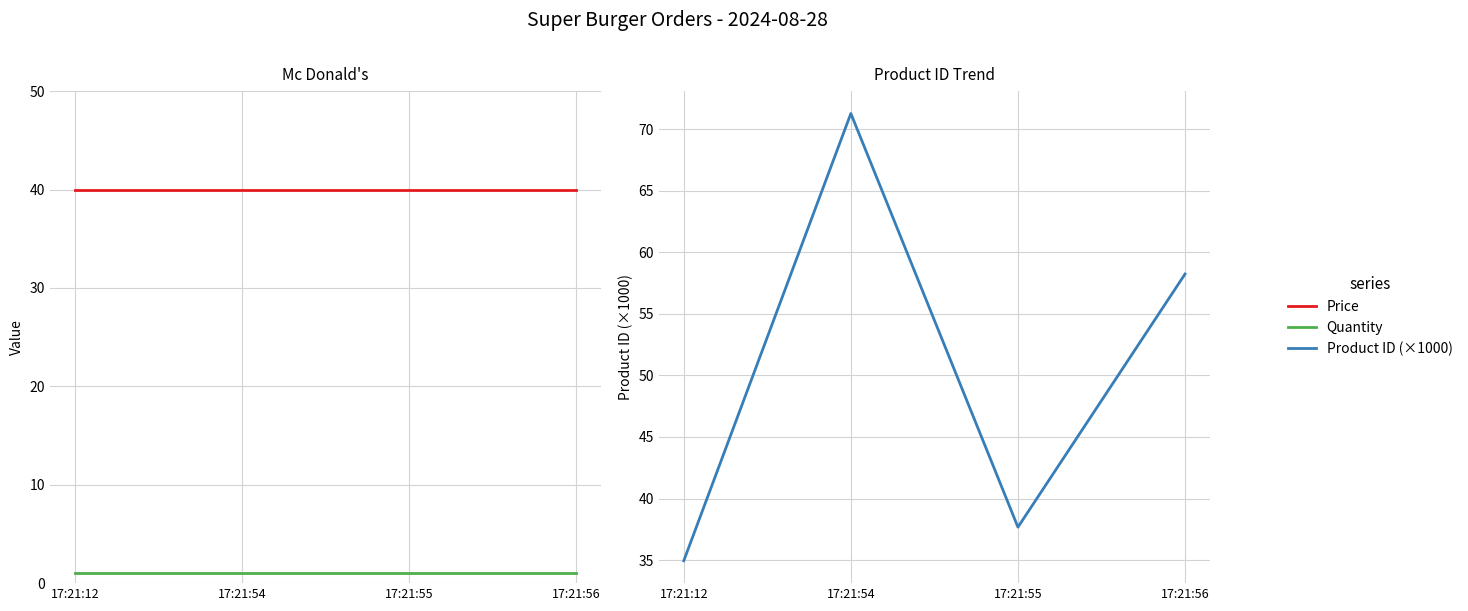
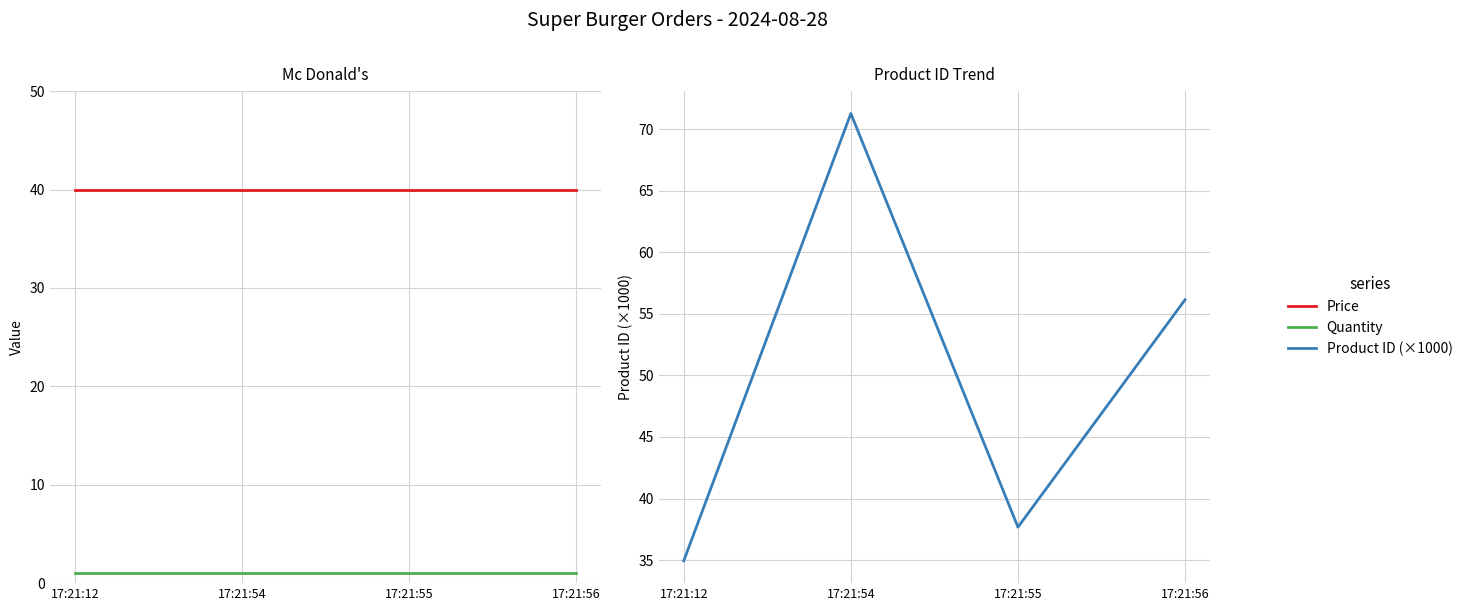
  {
    "Mc Donald's": {
      "Price": {
        "17:21:12": 40,
        "17:21:54": 40,
        "17:21:55": 40,
        "17:21:56": 40
      },
      "Quantity": {
        "17:21:12": 1,
        "17:21:54": 1,
        "17:21:55": 1,
        "17:21:56": 1
      }
    },
    "Product ID Trend": {
      "17:21:12": 34.9,
      "17:21:54": 71.3,
      "17:21:55": 37.7,
-     "17:21:56": 58.2
+     "17:21:56": 56.2
    }
  }
